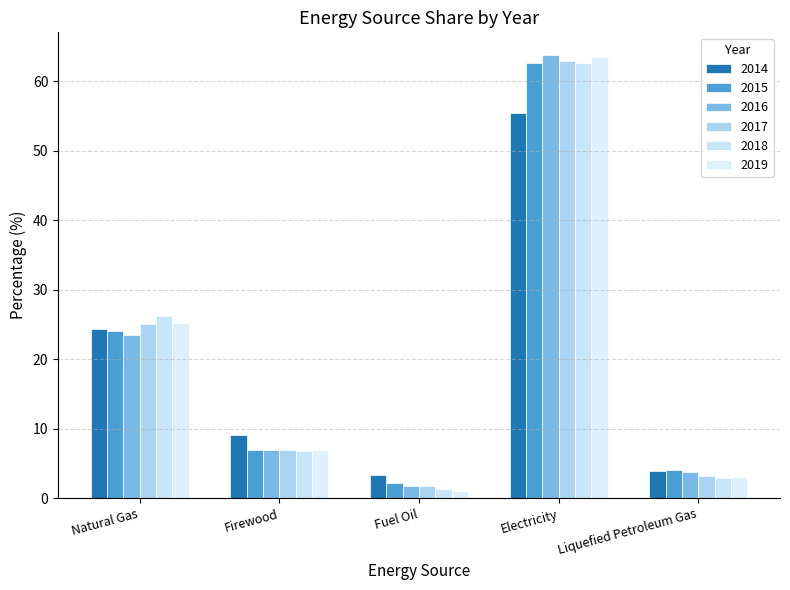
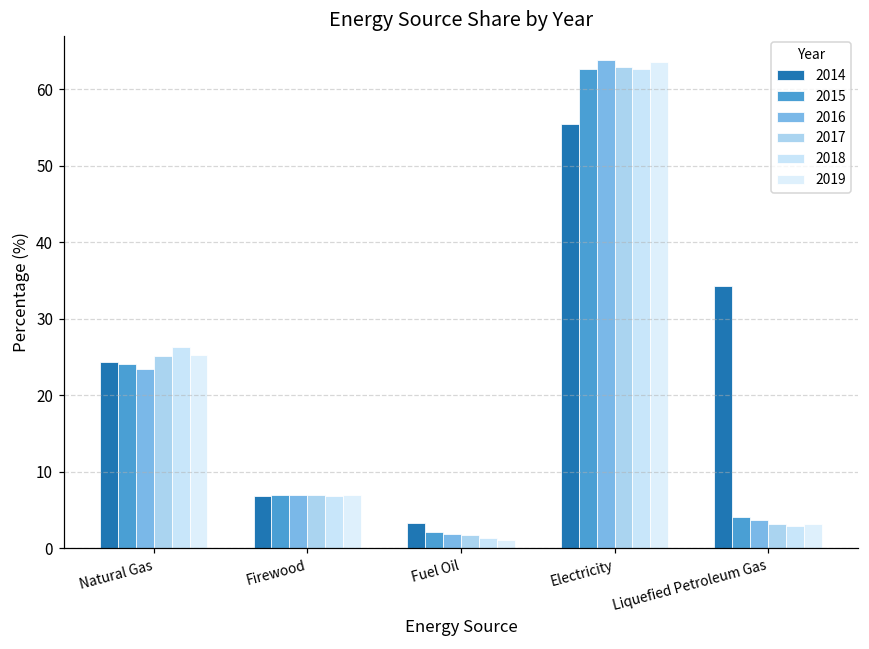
  {
    "2014": {
      "Natural Gas": 24,
-     "Firewood": 9,
+     "Firewood": 7,
      "Fuel Oil": 3,
      "Electricity": 55,
-     "Liquefied Petroleum Gas": 4
+     "Liquefied Petroleum Gas": 34
    }
  }
